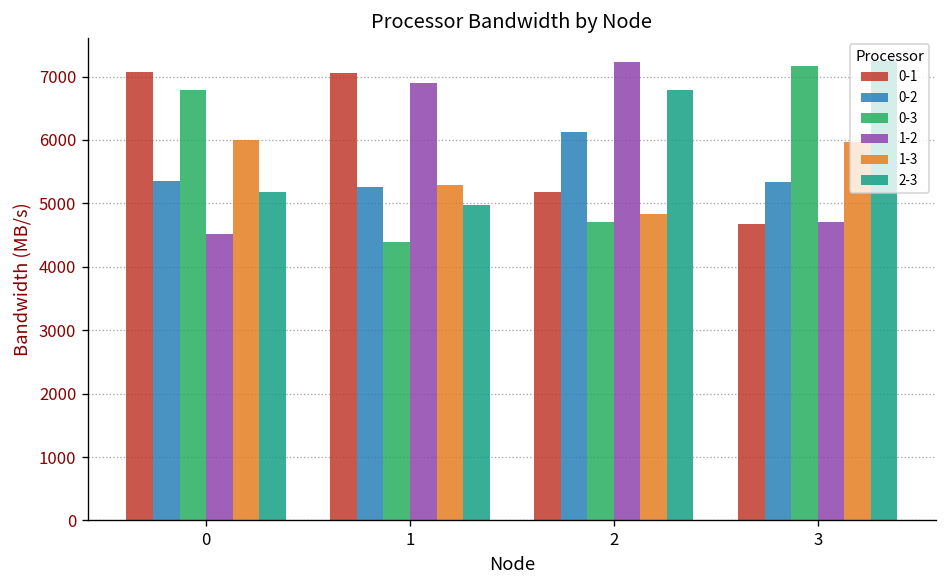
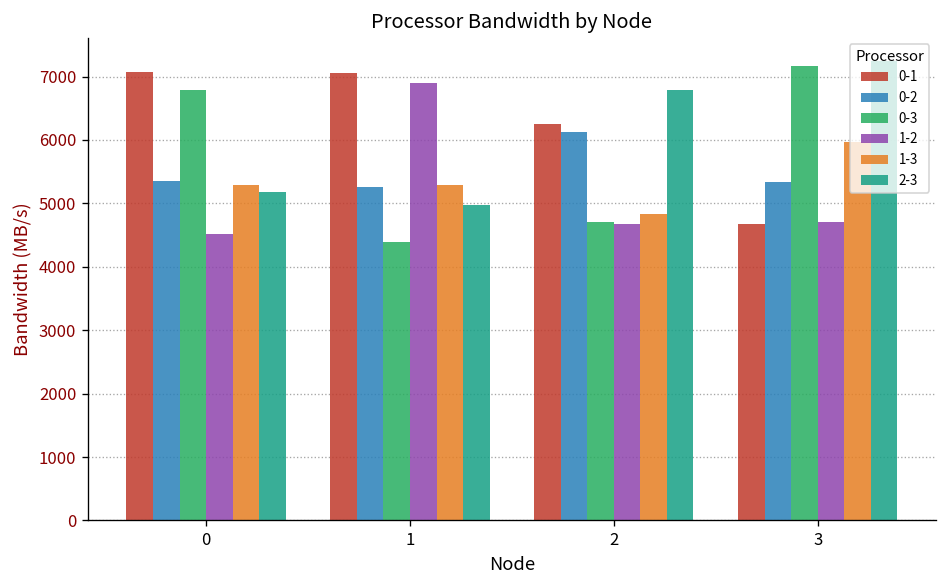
  {
    "0-1": {
      "0": 7100,
      "1": 7100,
-     "2": 5200,
+     "2": 6200,
      "3": 4700
    },
    "0-2": {
      "0": 5400,
      "1": 5300,
      "2": 6100,
      "3": 5300
    },
    "1-2": {
      "0": 4500,
      "1": 6900,
-     "2": 7200,
+     "2": 4700,
      "3": 4700
    },
    "1-3": {
-     "0": 6000,
+     "0": 5300,
      "1": 5300,
      "2": 4800
    }
  }
